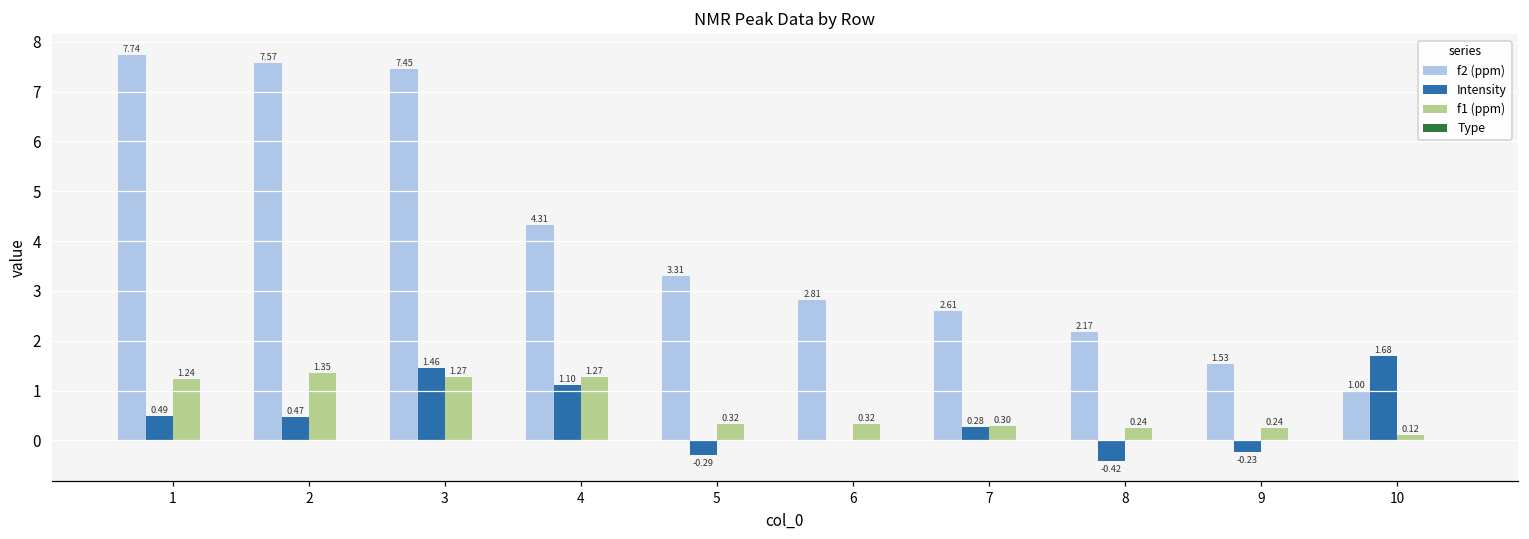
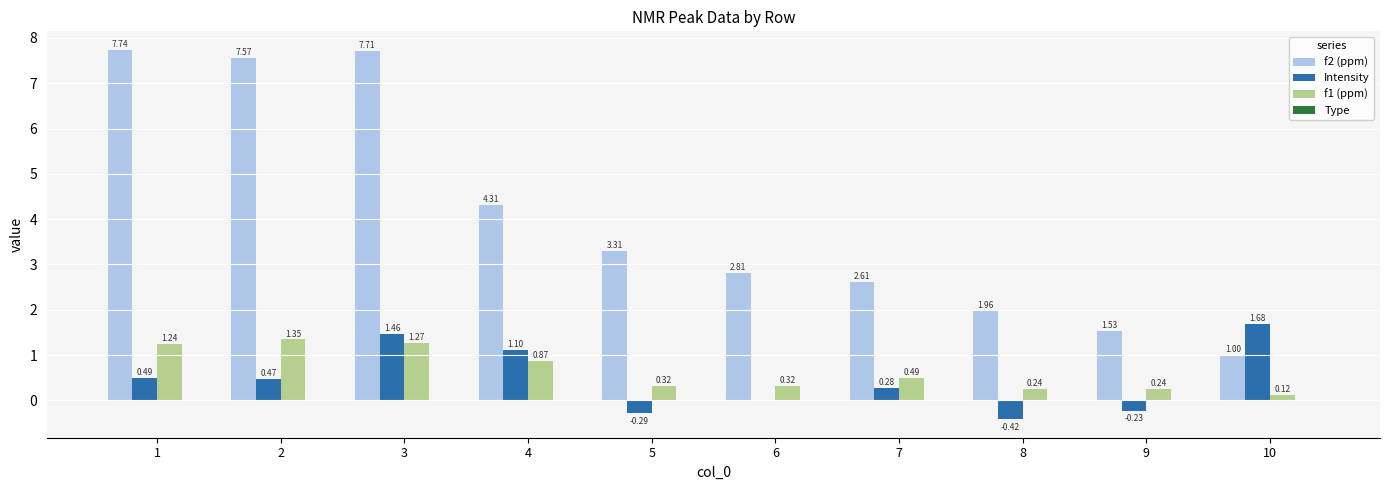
  {
    "f2 (ppm)": {
      "1": 7.74,
      "2": 7.57,
-     "3": 7.45,
+     "3": 7.71,
      "4": 4.31,
      "5": 3.31,
      "6": 2.81,
      "7": 2.61,
-     "8": 2.17,
+     "8": 1.96,
      "9": 1.53,
      "10": 1.00
    },
    "Intensity": {
      "1": 0.49,
      "2": 0.47,
      "3": 1.46,
      "4": 1.10,
      "5": -0.29,
      "7": 0.28,
      "8": -0.42,
      "9": -0.23,
      "10": 1.68
    },
    "f1 (ppm)": {
      "1": 1.24,
      "2": 1.35,
      "3": 1.27,
-     "4": 1.27,
+     "4": 0.87,
      "5": 0.32,
      "6": 0.32,
-     "7": 0.30,
+     "7": 0.49,
      "8": 0.24,
      "9": 0.24,
      "10": 0.12
    },
    "Type": {
      "1": 0.0,
      "2": 0.0,
      "3": 0.0,
      "4": 0.0,
      "5": 0.0,
      "6": 0.0,
      "7": 0.0,
      "8": 0.0,
      "9": 0.0,
      "10": 0.0
    }
  }
